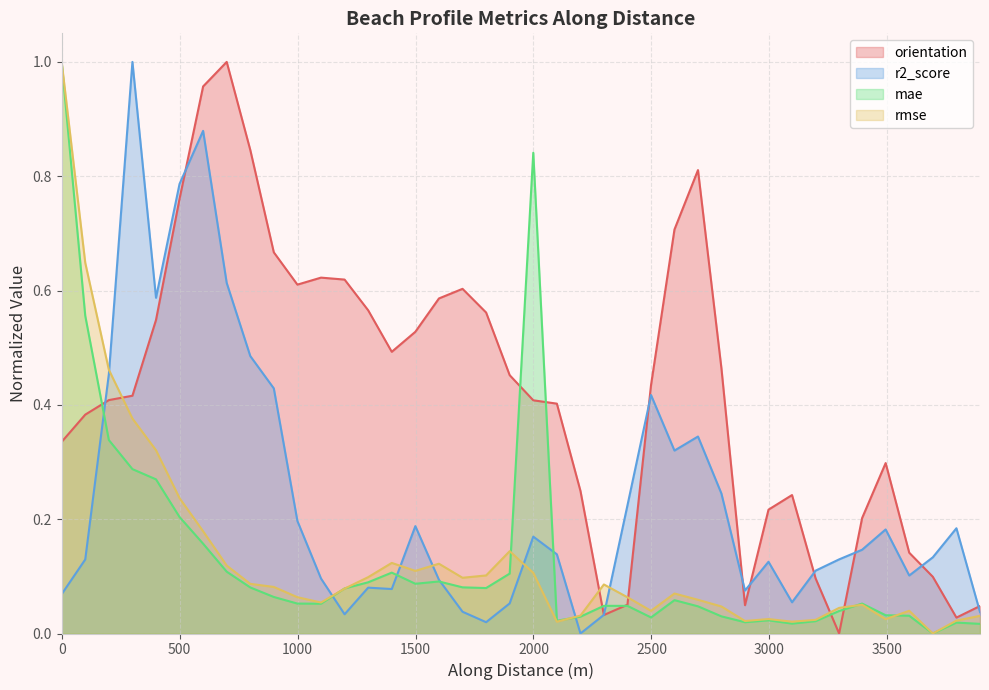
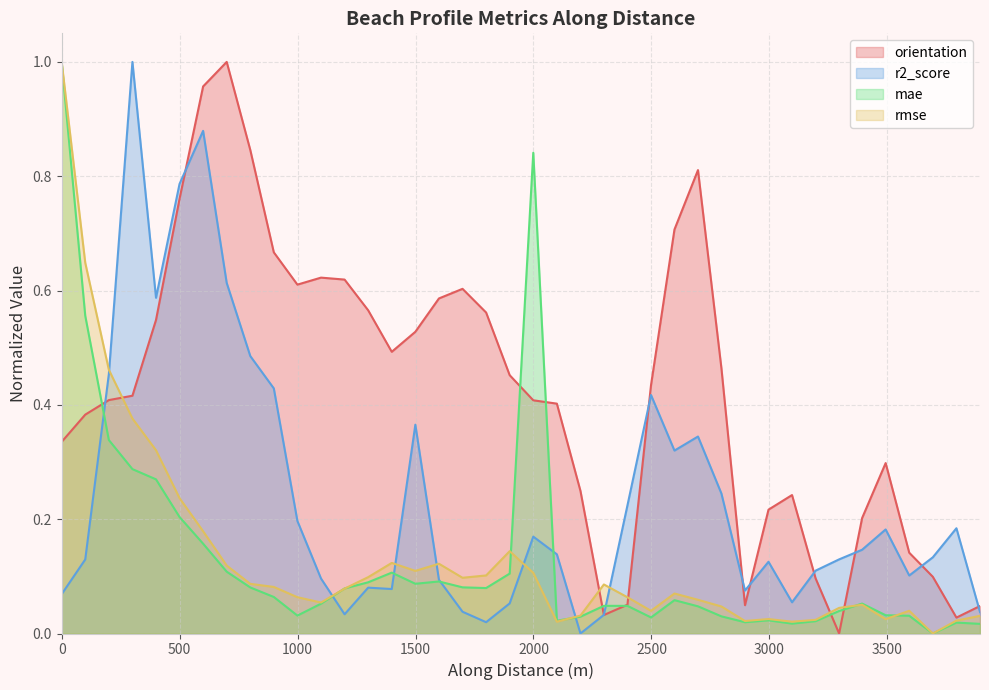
  {
    "r2_score": {
      "0": 0.07,
      "500": 0.79,
      "1000": 0.20,
-     "1500": 0.19,
+     "1500": 0.37,
      "2000": 0.17,
      "2500": 0.42
    },
    "mae": {
      "500": 0.20,
-     "1000": 0.05,
+     "1000": 0.03,
      "1500": 0.09,
      "2000": 0.84,
      "2500": 0.03
    }
  }
